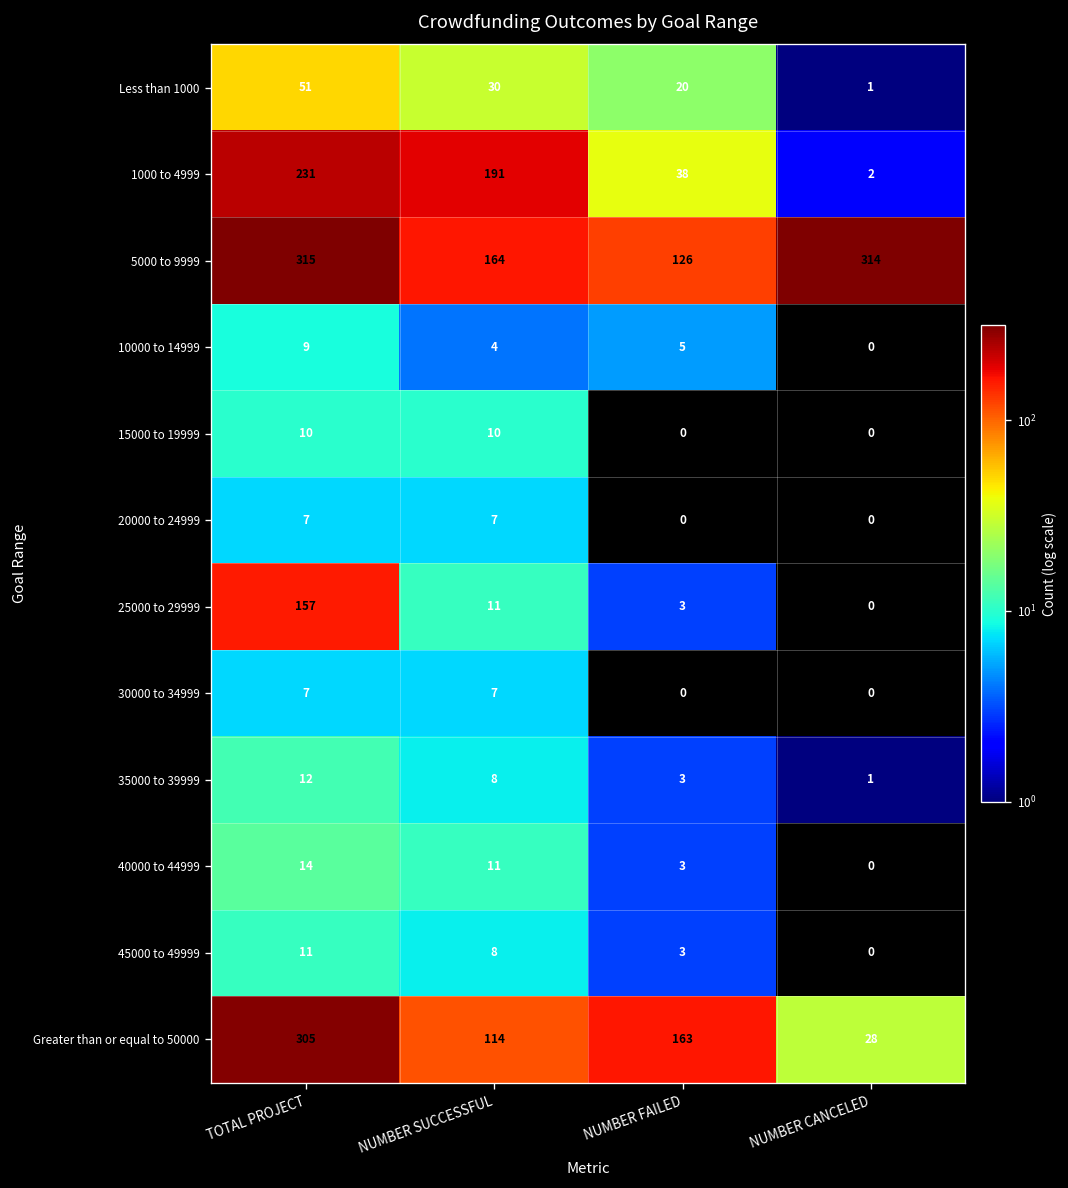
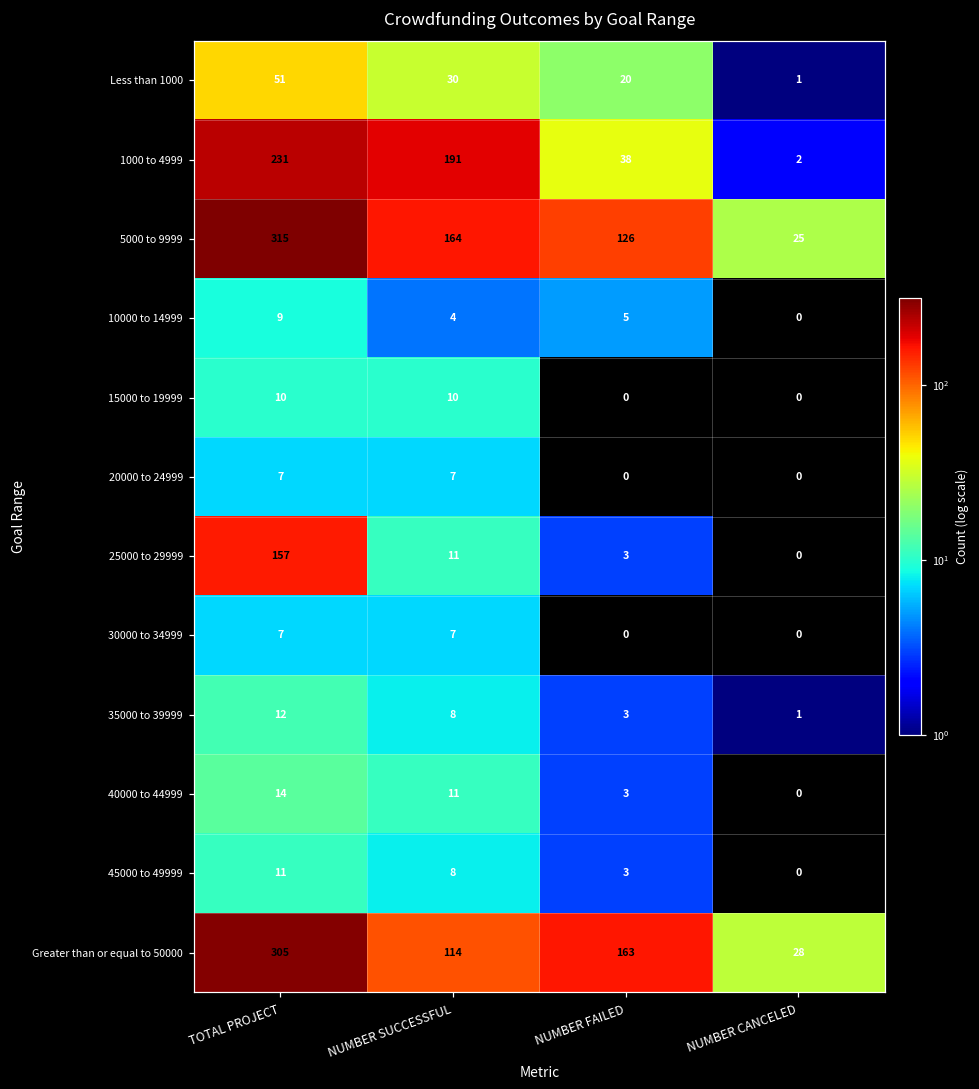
  {
    "Less than 1000": {
      "TOTAL PROJECT": 51,
      "NUMBER SUCCESSFUL": 30,
      "NUMBER FAILED": 20,
      "NUMBER CANCELED": 1
    },
    "1000 to 4999": {
      "TOTAL PROJECT": 231,
      "NUMBER SUCCESSFUL": 191,
      "NUMBER FAILED": 38,
      "NUMBER CANCELED": 2
    },
    "5000 to 9999": {
      "TOTAL PROJECT": 315,
      "NUMBER SUCCESSFUL": 164,
      "NUMBER FAILED": 126,
-     "NUMBER CANCELED": 314
+     "NUMBER CANCELED": 25
    },
    "10000 to 14999": {
      "TOTAL PROJECT": 9,
      "NUMBER SUCCESSFUL": 4,
      "NUMBER FAILED": 5,
      "NUMBER CANCELED": 0
    },
    "15000 to 19999": {
      "TOTAL PROJECT": 10,
      "NUMBER SUCCESSFUL": 10,
      "NUMBER FAILED": 0,
      "NUMBER CANCELED": 0
    },
    "20000 to 24999": {
      "TOTAL PROJECT": 7,
      "NUMBER SUCCESSFUL": 7,
      "NUMBER FAILED": 0,
      "NUMBER CANCELED": 0
    },
    "25000 to 29999": {
      "TOTAL PROJECT": 157,
      "NUMBER SUCCESSFUL": 11,
      "NUMBER FAILED": 3,
      "NUMBER CANCELED": 0
    },
    "30000 to 34999": {
      "TOTAL PROJECT": 7,
      "NUMBER SUCCESSFUL": 7,
      "NUMBER FAILED": 0,
      "NUMBER CANCELED": 0
    },
    "35000 to 39999": {
      "TOTAL PROJECT": 12,
      "NUMBER SUCCESSFUL": 8,
      "NUMBER FAILED": 3,
      "NUMBER CANCELED": 1
    },
    "40000 to 44999": {
      "TOTAL PROJECT": 14,
      "NUMBER SUCCESSFUL": 11,
      "NUMBER FAILED": 3,
      "NUMBER CANCELED": 0
    },
    "45000 to 49999": {
      "TOTAL PROJECT": 11,
      "NUMBER SUCCESSFUL": 8,
      "NUMBER FAILED": 3,
      "NUMBER CANCELED": 0
    },
    "Greater than or equal to 50000": {
      "TOTAL PROJECT": 305,
      "NUMBER SUCCESSFUL": 114,
      "NUMBER FAILED": 163,
      "NUMBER CANCELED": 28
    }
  }
